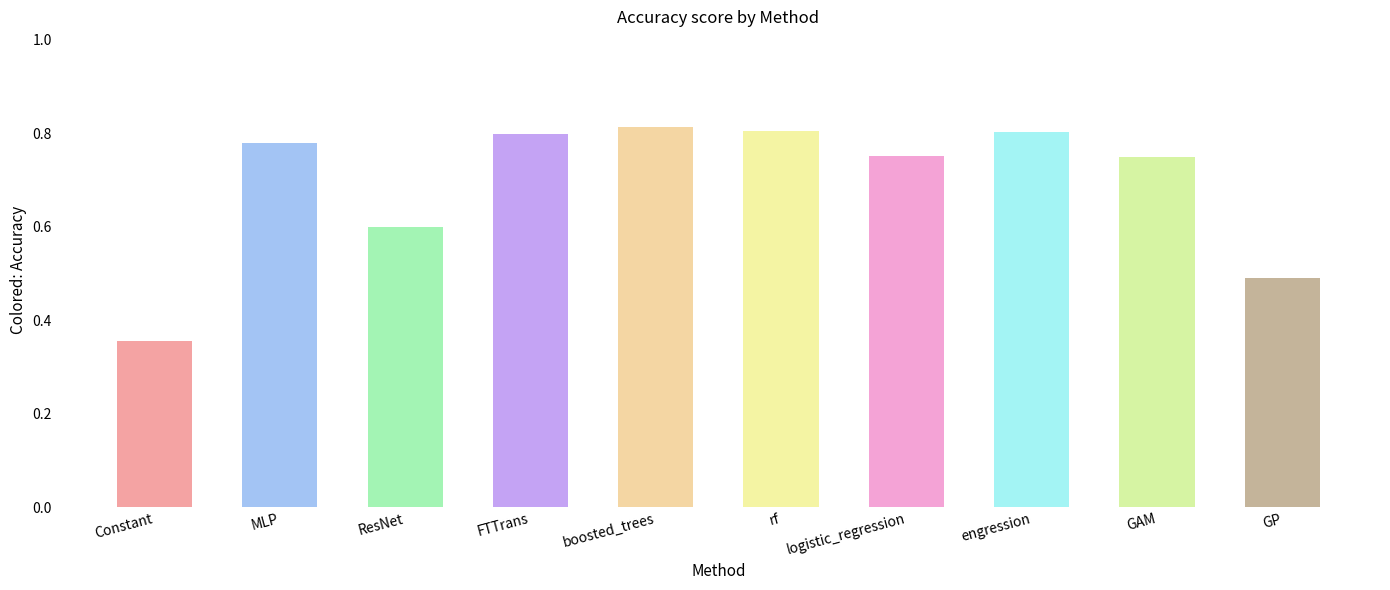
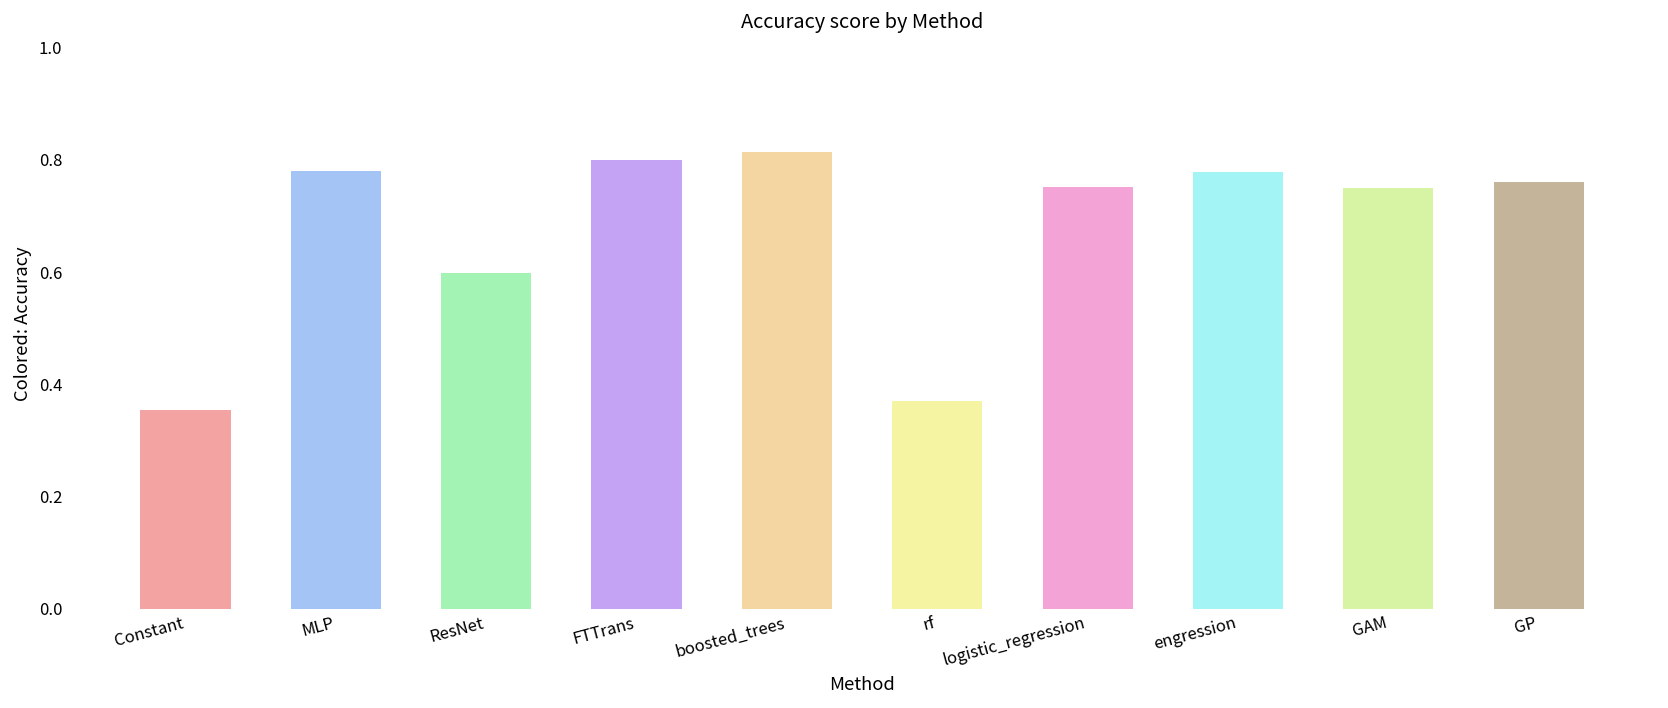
  {
    "Constant": 0.35,
    "MLP": 0.78,
    "ResNet": 0.60,
    "FTTrans": 0.80,
    "boosted_trees": 0.81,
-   "rf": 0.80,
+   "rf": 0.37,
    "logistic_regression": 0.75,
-   "engression": 0.80,
+   "engression": 0.78,
    "GAM": 0.75,
-   "GP": 0.49
+   "GP": 0.76
  }
